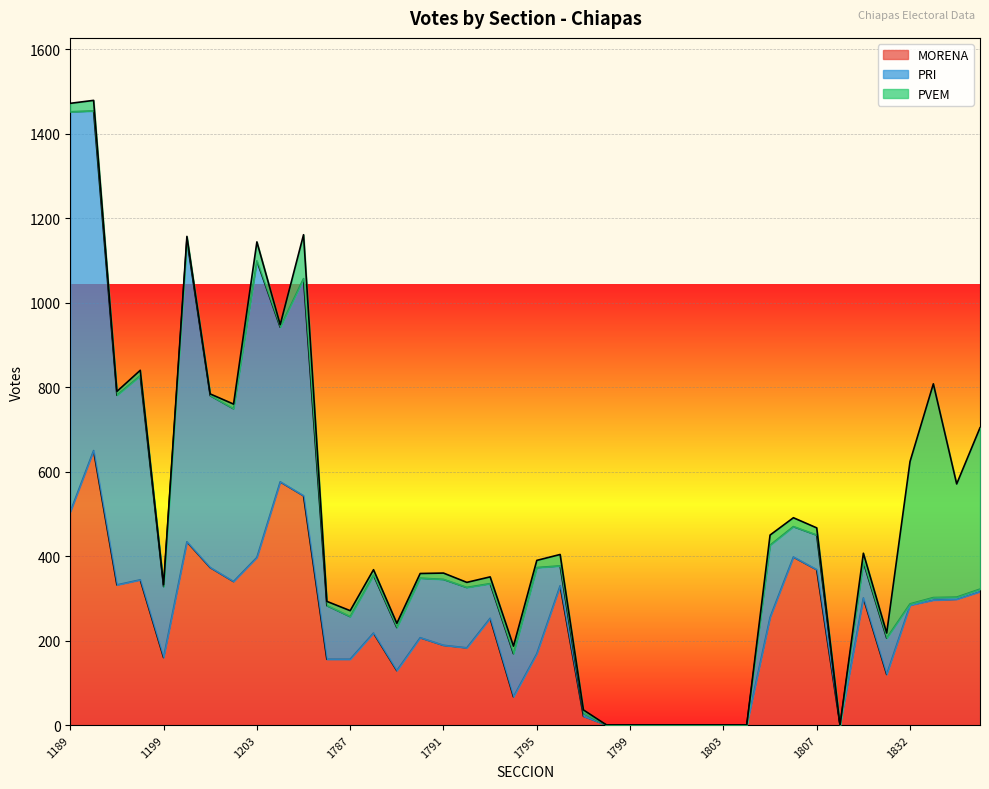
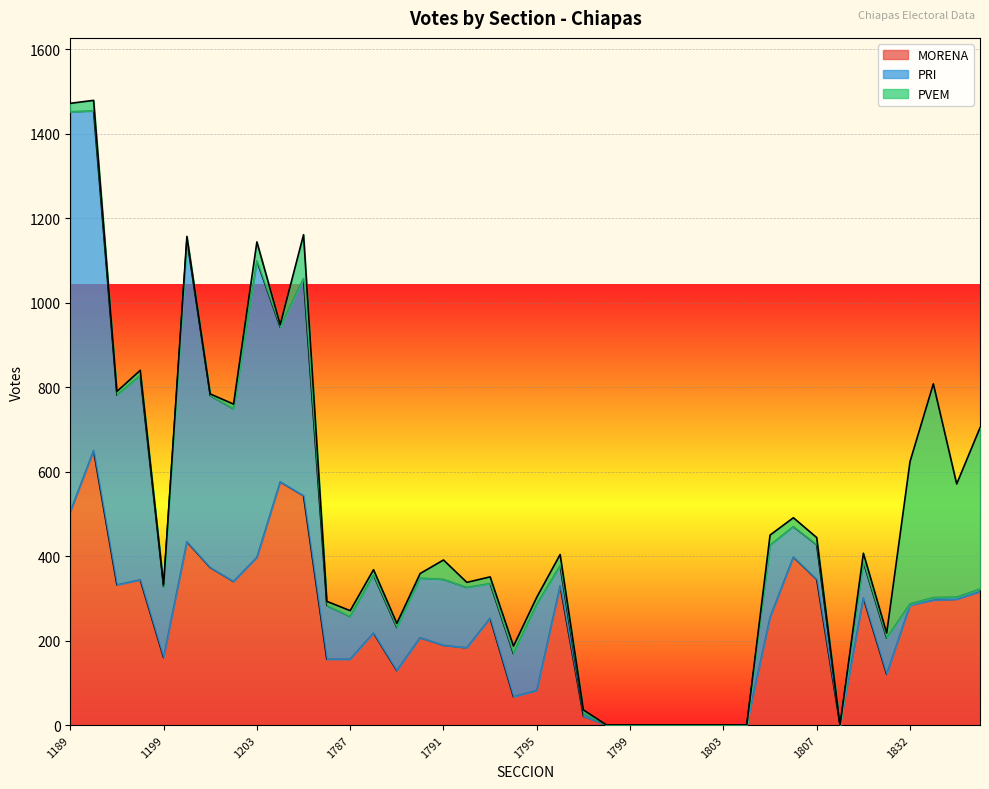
  {
    "MORENA": {
      "1189": 510,
      "1199": 160,
      "1203": 400,
      "1787": 160,
      "1791": 190,
-     "1795": 170,
-     "1807": 370
+     "1795": 80,
+     "1807": 350
    },
    "PRI": {
      "1189": 950,
      "1203": 700,
      "1787": 100,
      "1791": 160,
      "1795": 200,
      "1807": 80
    },
    "PVEM": {
      "1189": 20,
      "1203": 50,
      "1787": 10,
-     "1791": 20,
+     "1791": 50,
      "1795": 20,
      "1807": 20,
      "1832": 340
    }
  }
